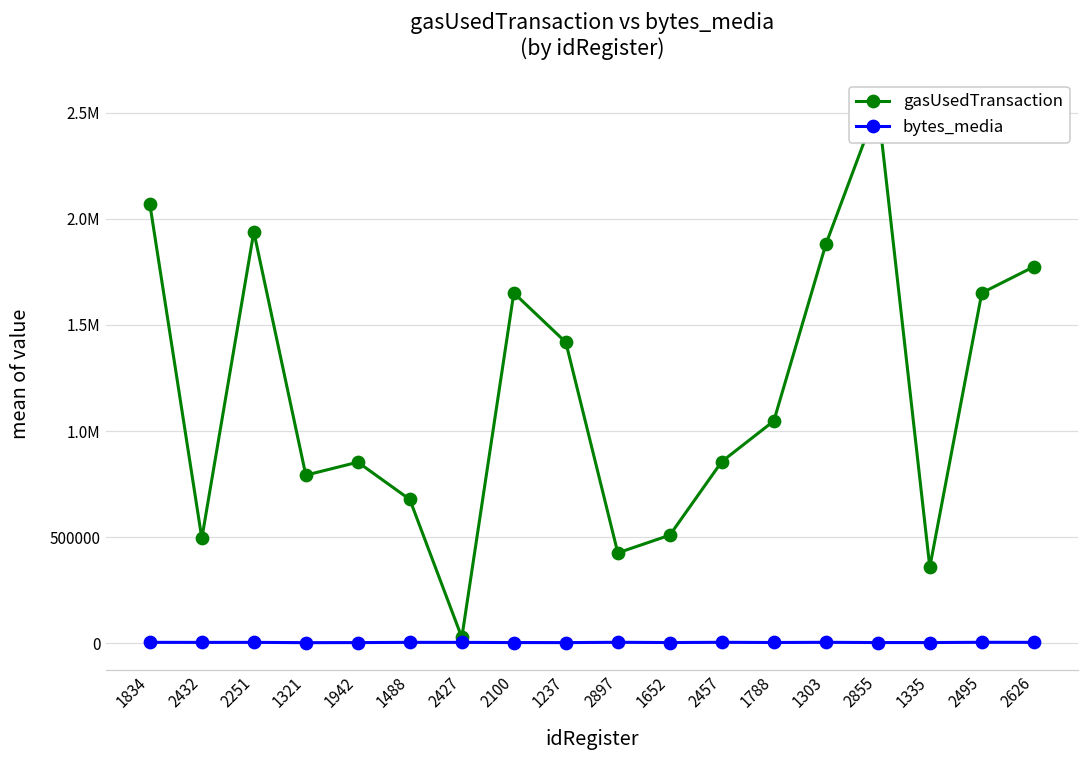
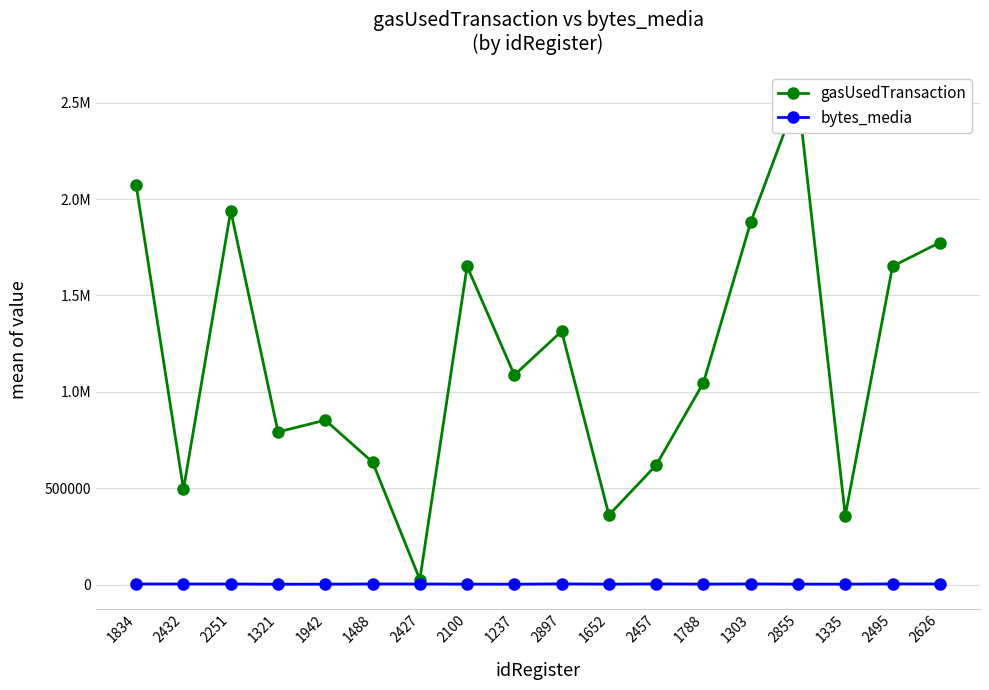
  {
    "gasUsedTransaction": {
      "1834": 2070000,
      "2432": 490000,
      "2251": 1940000,
      "1321": 790000,
      "1942": 850000,
-     "1488": 680000,
+     "1488": 640000,
      "2427": 30000,
      "2100": 1650000,
-     "1237": 1420000,
-     "2897": 430000,
-     "1652": 510000,
-     "2457": 860000,
+     "1237": 1090000,
+     "2897": 1310000,
+     "1652": 360000,
+     "2457": 620000,
      "1788": 1050000,
      "1303": 1880000,
      "1335": 360000,
      "2495": 1650000,
      "2626": 1770000
    },
    "bytes_media": {
      "1834": 0,
      "2432": 0,
      "2251": 0,
      "1321": 0,
      "1942": 0,
      "1488": 0,
      "2427": 0,
      "2100": 0,
      "1237": 0,
      "2897": 0,
      "1652": 0,
      "2457": 0,
      "1788": 0,
      "1303": 0,
      "2855": 0,
      "1335": 0,
      "2495": 0,
      "2626": 0
    }
  }
